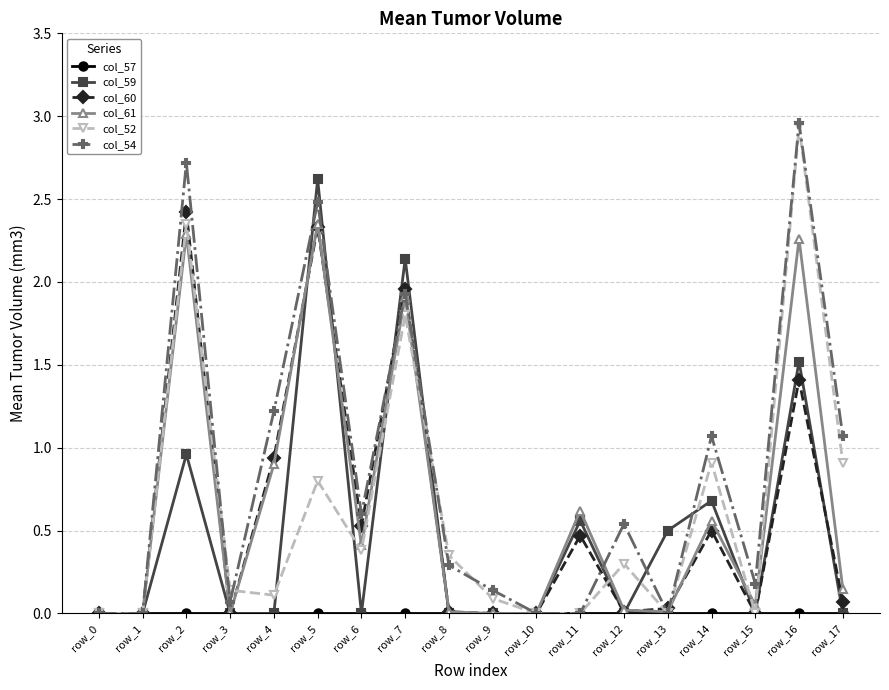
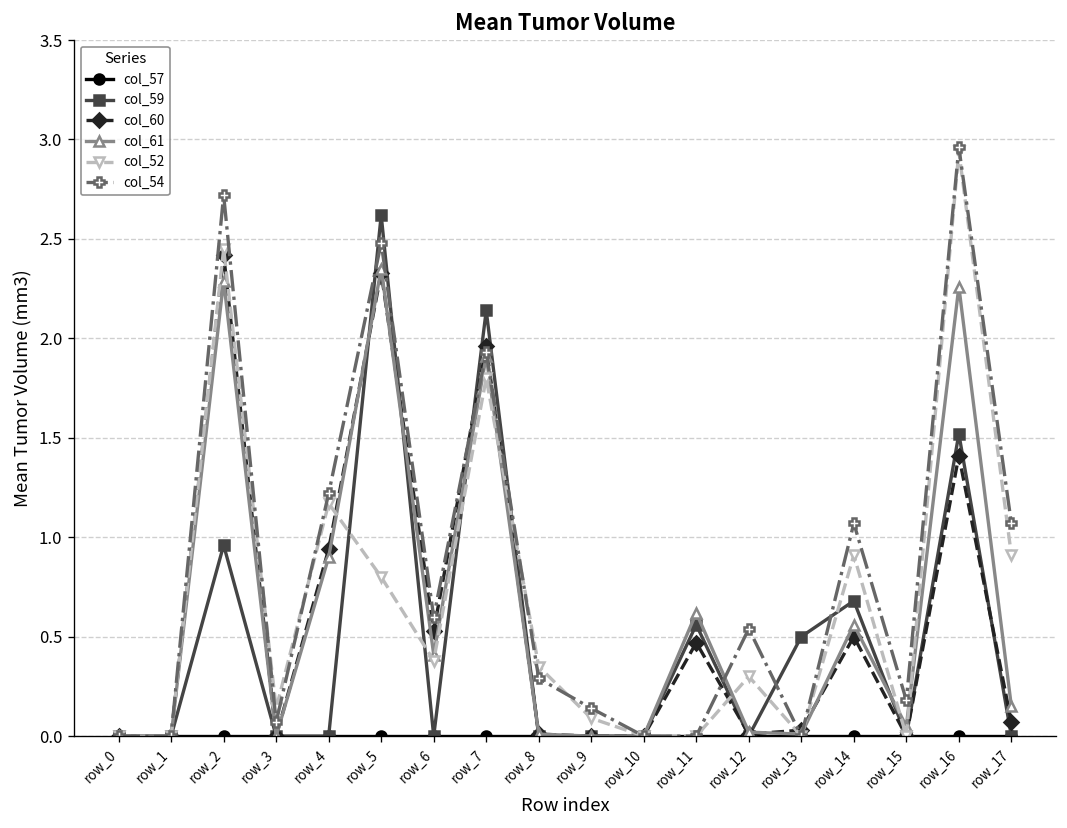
  {
    "col_52": {
-     "row_2": 2.35,
+     "row_2": 2.45,
      "row_3": 0.14,
-     "row_4": 0.11,
+     "row_4": 1.17,
      "row_5": 0.80,
      "row_6": 0.38,
      "row_7": 1.80,
      "row_8": 0.35,
      "row_9": 0.09,
      "row_12": 0.30,
      "row_14": 0.91,
      "row_16": 2.94,
      "row_17": 0.91
    }
  }
